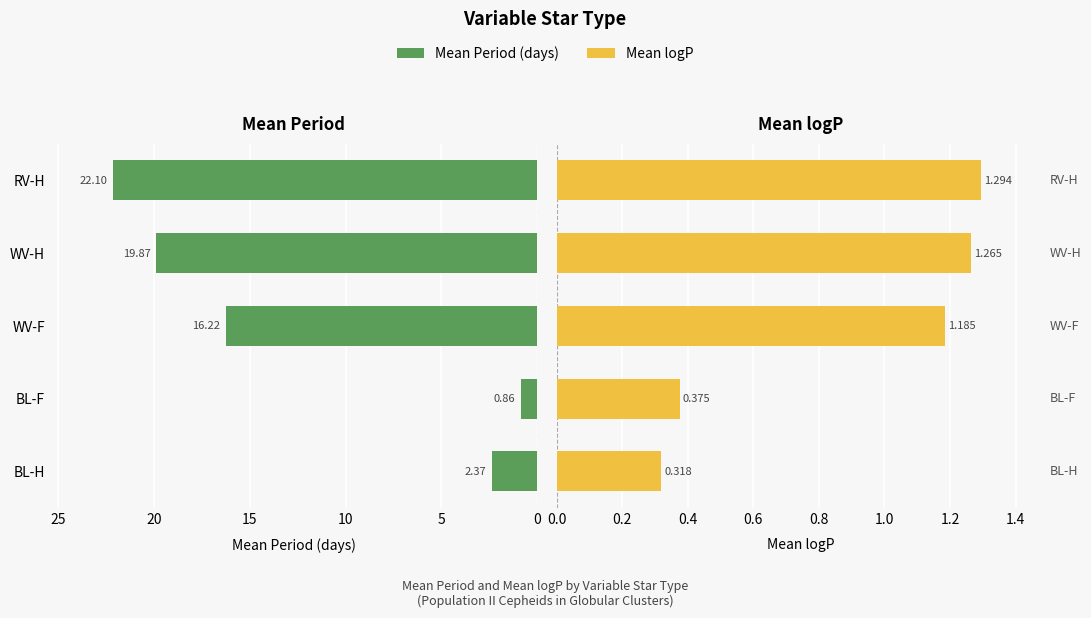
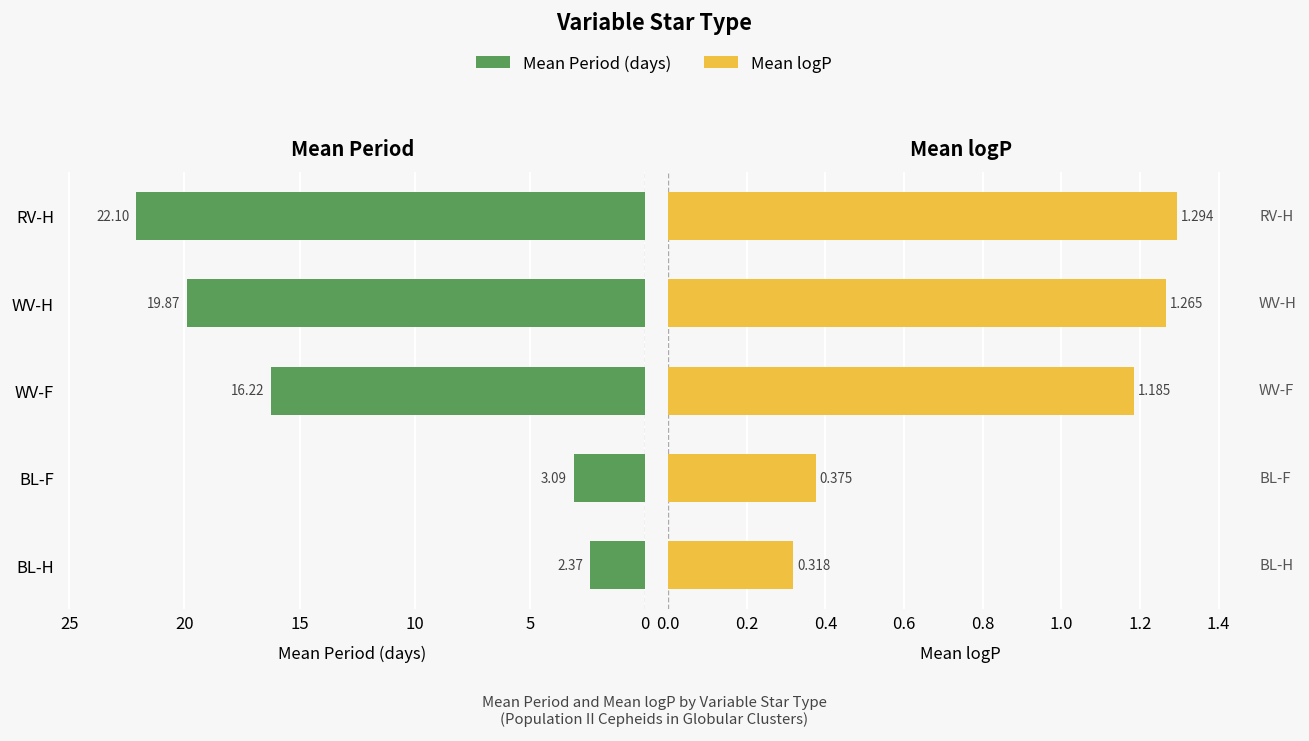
  {
    "Mean Period": {
      "RV-H": 22.10,
      "WV-H": 19.87,
      "WV-F": 16.22,
-     "BL-F": 0.86,
+     "BL-F": 3.09,
      "BL-H": 2.37
    }
  }
